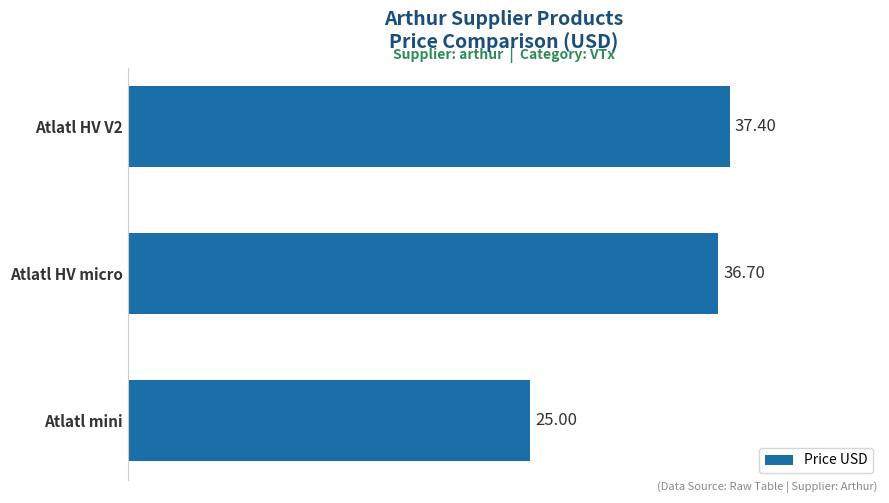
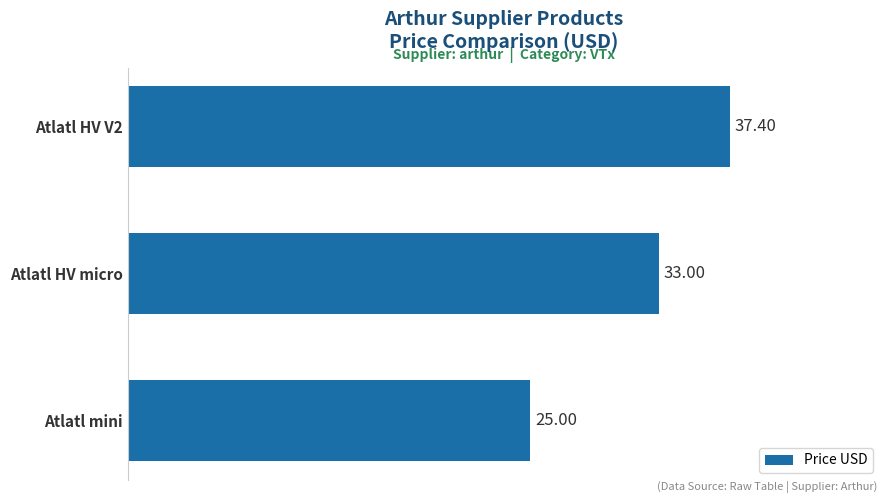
  {
    "Atlatl HV V2": 37.40,
-   "Atlatl HV micro": 36.70,
+   "Atlatl HV micro": 33.00,
    "Atlatl mini": 25.00
  }
